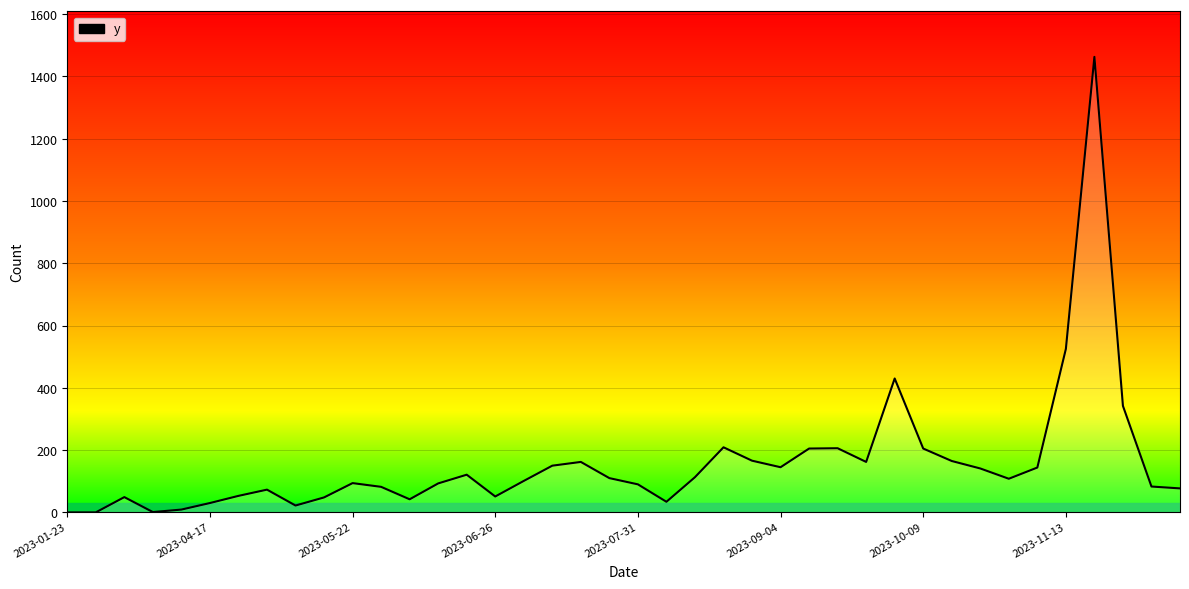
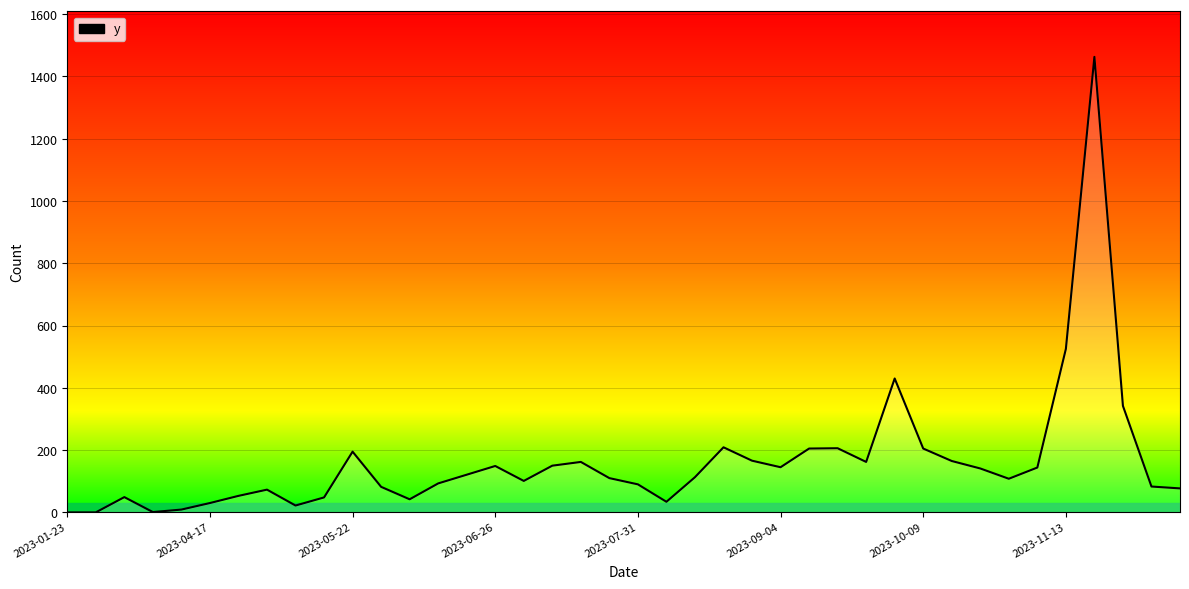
  {
    "2023-04-17": 30,
-   "2023-05-22": 90,
-   "2023-06-26": 50,
+   "2023-05-22": 200,
+   "2023-06-26": 150,
    "2023-07-31": 90,
    "2023-09-04": 150,
    "2023-10-09": 210,
    "2023-11-13": 530
  }
